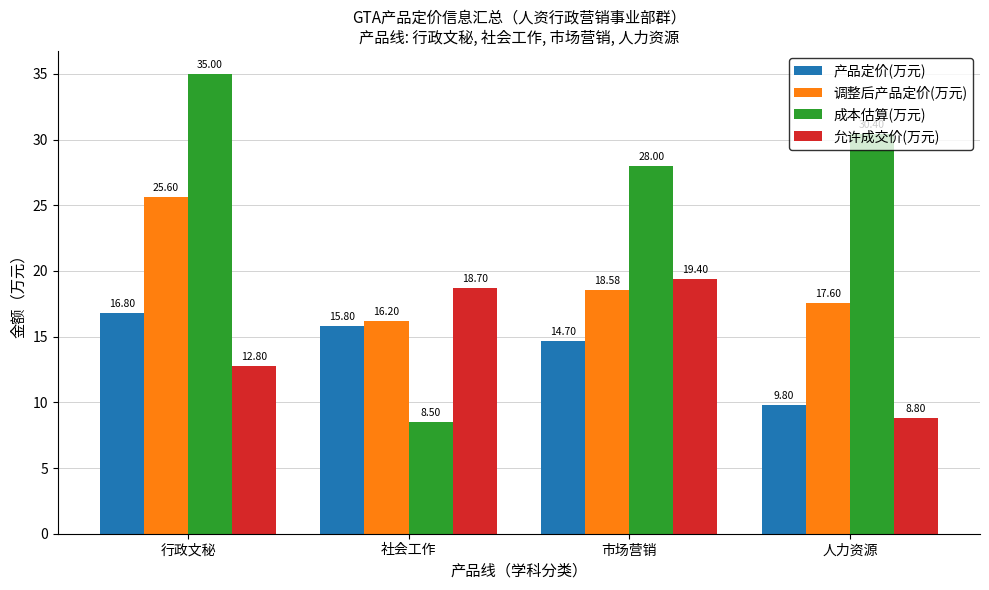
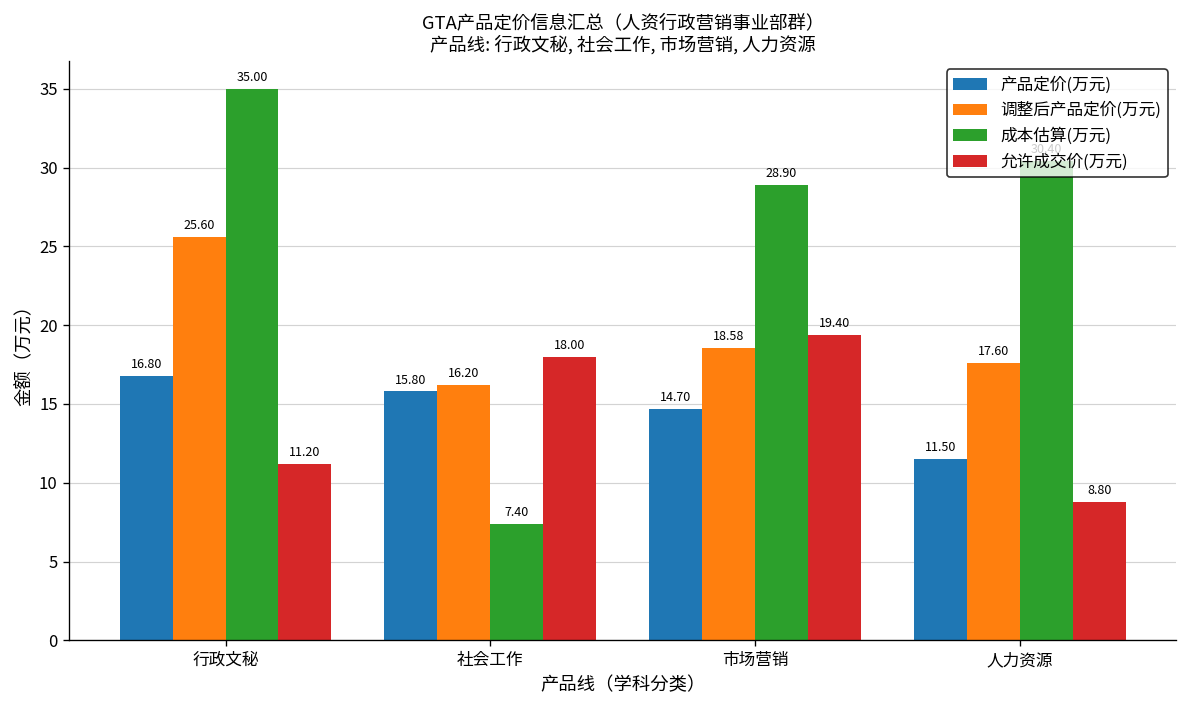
  {
    "产品定价(万元)": {
      "行政文秘": 16.80,
      "社会工作": 15.80,
      "市场营销": 14.70,
-     "人力资源": 9.80
+     "人力资源": 11.50
    },
    "调整后产品定价(万元)": {
      "行政文秘": 25.60,
      "社会工作": 16.20,
      "市场营销": 18.58,
      "人力资源": 17.60
    },
    "成本估算(万元)": {
      "行政文秘": 35.00,
-     "社会工作": 8.50,
-     "市场营销": 28.00
+     "社会工作": 7.40,
+     "市场营销": 28.90
    },
    "允许成交价(万元)": {
-     "行政文秘": 12.80,
-     "社会工作": 18.70,
+     "行政文秘": 11.20,
+     "社会工作": 18.00,
      "市场营销": 19.40,
      "人力资源": 8.80
    }
  }
